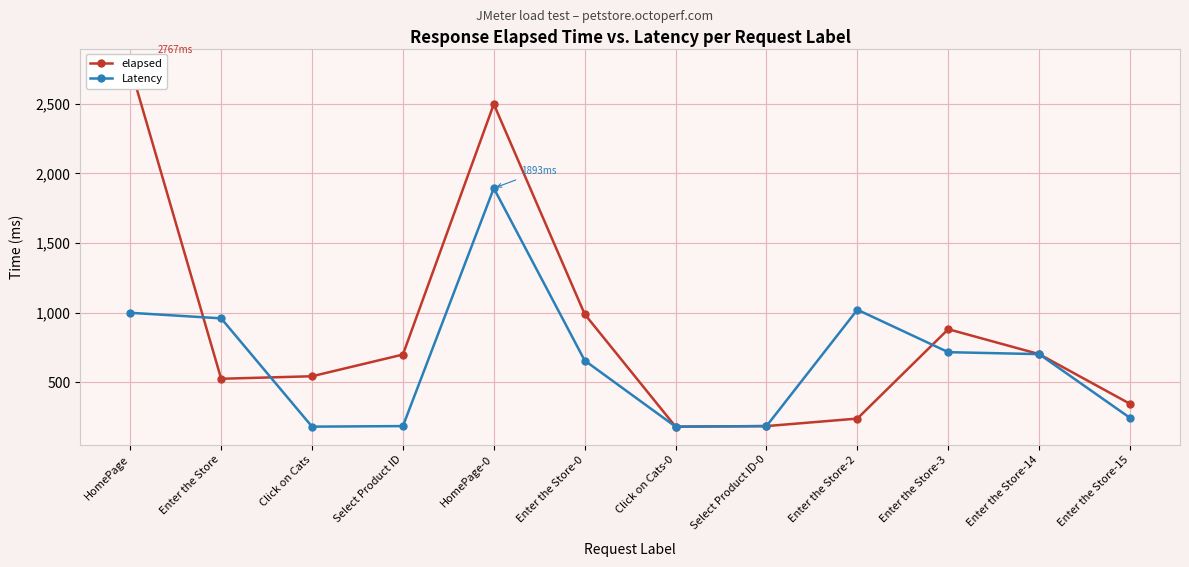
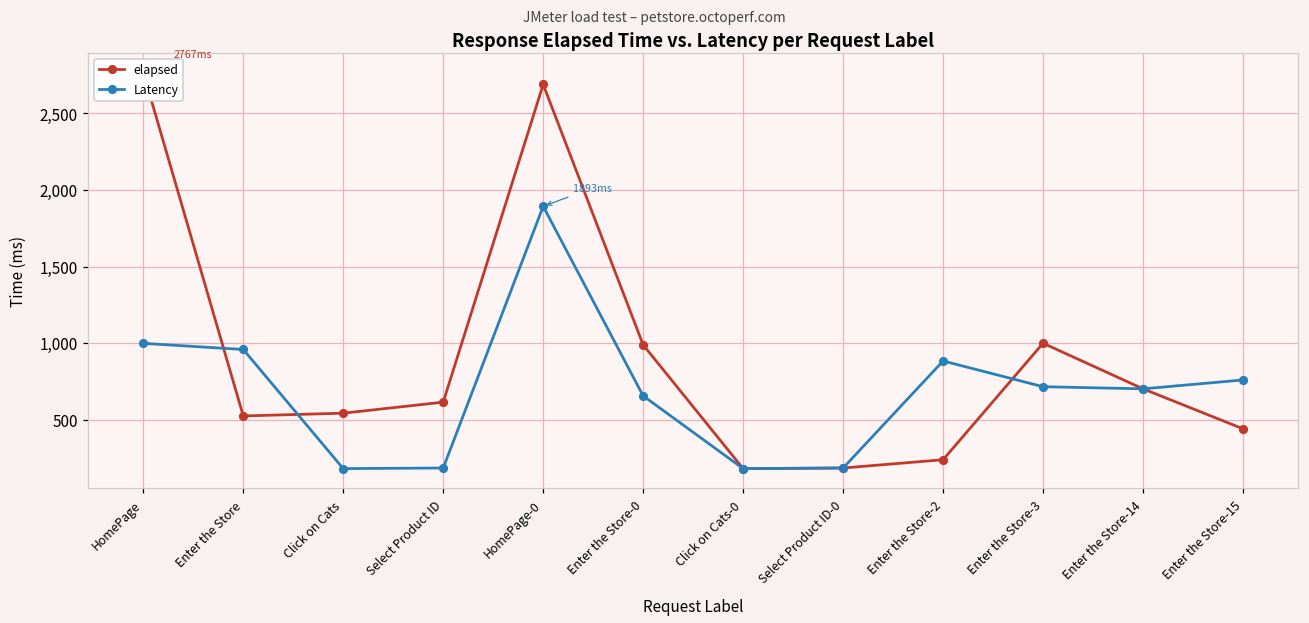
  {
    "elapsed": {
      "Enter the Store": "520",
      "Click on Cats": "540",
-     "Select Product ID": "700",
-     "HomePage-0": "2,500",
+     "Select Product ID": "610",
+     "HomePage-0": "2,690",
      "Enter the Store-0": "990",
      "Enter the Store-2": "240",
-     "Enter the Store-3": "880",
-     "Enter the Store-15": "340"
+     "Enter the Store-3": "1,000",
+     "Enter the Store-15": "440"
    },
    "Latency": {
      "HomePage": "1,000",
      "Enter the Store": "960",
      "Click on Cats": "180",
      "Select Product ID": "180",
      "Enter the Store-0": "660",
-     "Enter the Store-2": "1,020",
+     "Enter the Store-2": "880",
      "Enter the Store-3": "720",
-     "Enter the Store-15": "240"
+     "Enter the Store-15": "760"
    }
  }
